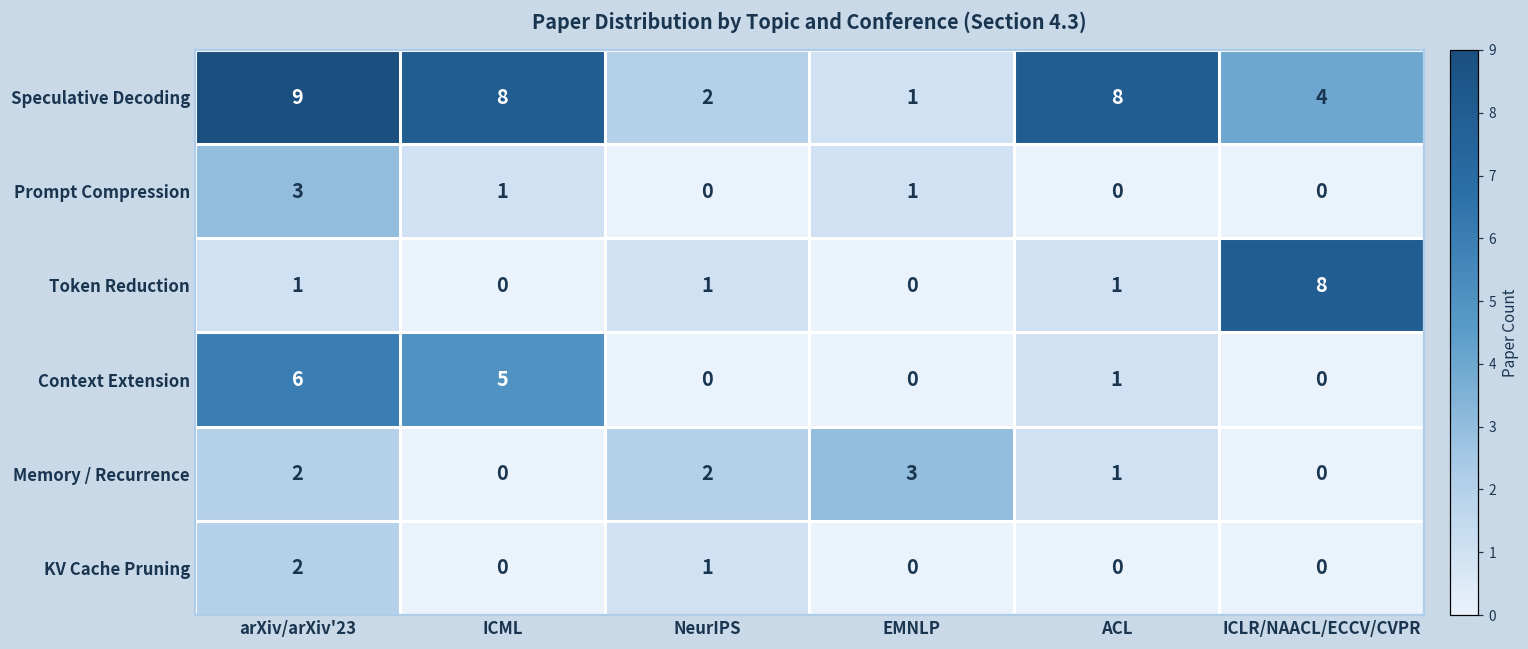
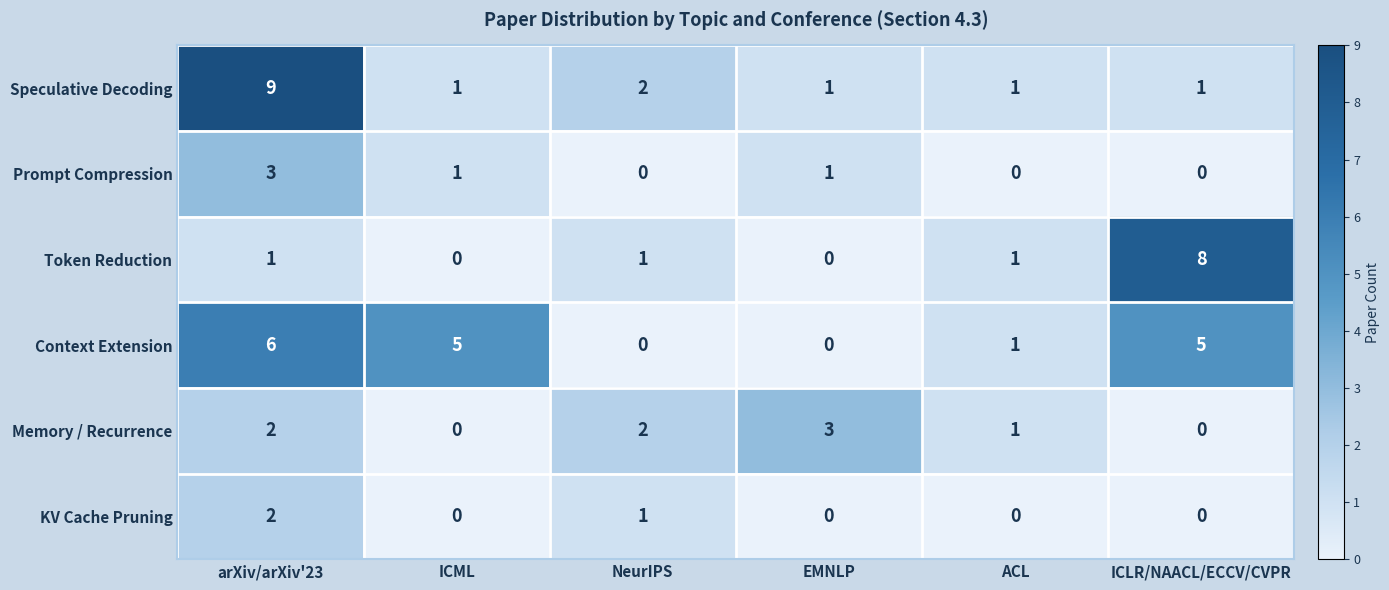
  {
    "Speculative Decoding": {
      "arXiv/arXiv'23": 9,
-     "ICML": 8,
+     "ICML": 1,
      "NeurIPS": 2,
      "EMNLP": 1,
-     "ACL": 8,
-     "ICLR/NAACL/ECCV/CVPR": 4
+     "ACL": 1,
+     "ICLR/NAACL/ECCV/CVPR": 1
    },
    "Prompt Compression": {
      "arXiv/arXiv'23": 3,
      "ICML": 1,
      "NeurIPS": 0,
      "EMNLP": 1,
      "ACL": 0,
      "ICLR/NAACL/ECCV/CVPR": 0
    },
    "Token Reduction": {
      "arXiv/arXiv'23": 1,
      "ICML": 0,
      "NeurIPS": 1,
      "EMNLP": 0,
      "ACL": 1,
      "ICLR/NAACL/ECCV/CVPR": 8
    },
    "Context Extension": {
      "arXiv/arXiv'23": 6,
      "ICML": 5,
      "NeurIPS": 0,
      "EMNLP": 0,
      "ACL": 1,
-     "ICLR/NAACL/ECCV/CVPR": 0
+     "ICLR/NAACL/ECCV/CVPR": 5
    },
    "Memory / Recurrence": {
      "arXiv/arXiv'23": 2,
      "ICML": 0,
      "NeurIPS": 2,
      "EMNLP": 3,
      "ACL": 1,
      "ICLR/NAACL/ECCV/CVPR": 0
    },
    "KV Cache Pruning": {
      "arXiv/arXiv'23": 2,
      "ICML": 0,
      "NeurIPS": 1,
      "EMNLP": 0,
      "ACL": 0,
      "ICLR/NAACL/ECCV/CVPR": 0
    }
  }
